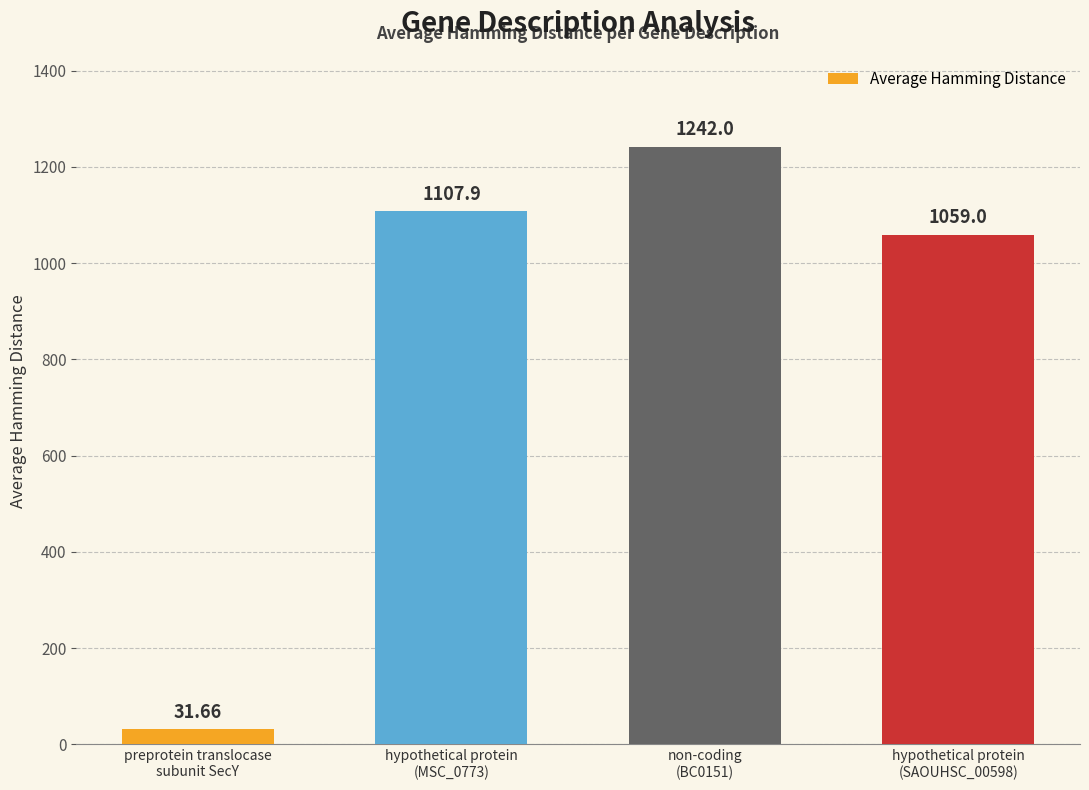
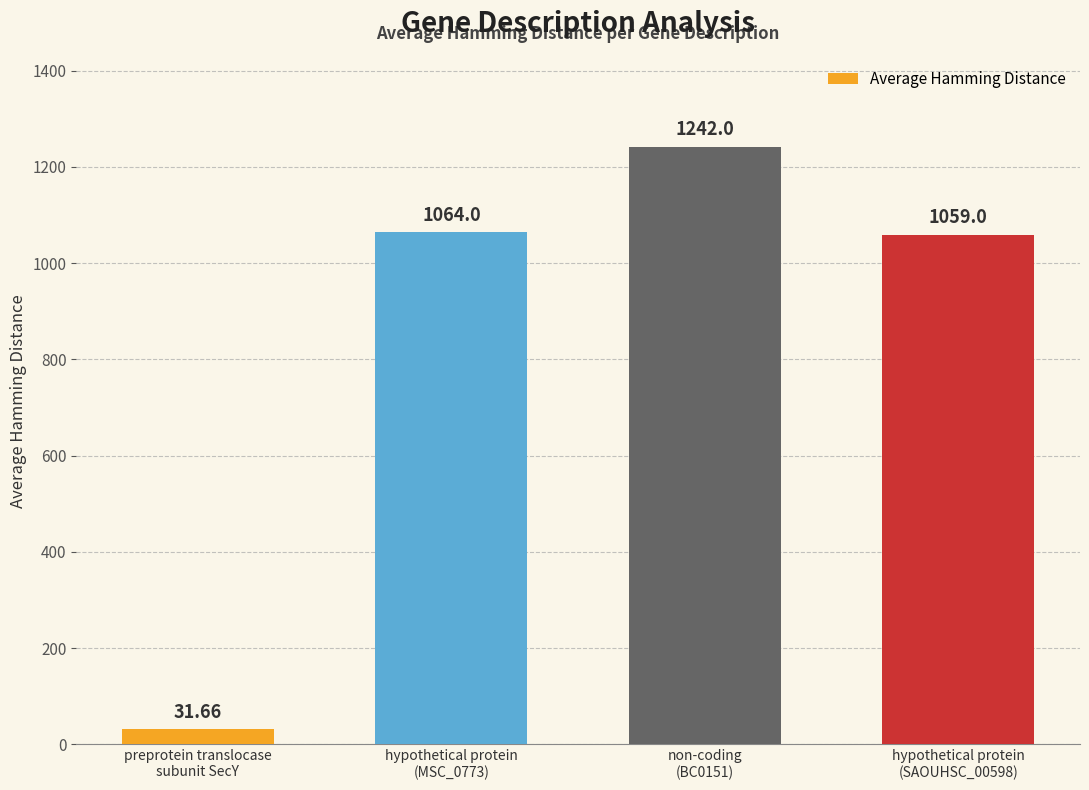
  {
    "preprotein translocase subunit SecY": 31.66,
-   "hypothetical protein (MSC_0773)": 1107.9,
+   "hypothetical protein (MSC_0773)": 1064.0,
    "non-coding (BC0151)": 1242.0,
    "hypothetical protein (SAOUHSC_00598)": 1059.0
  }
